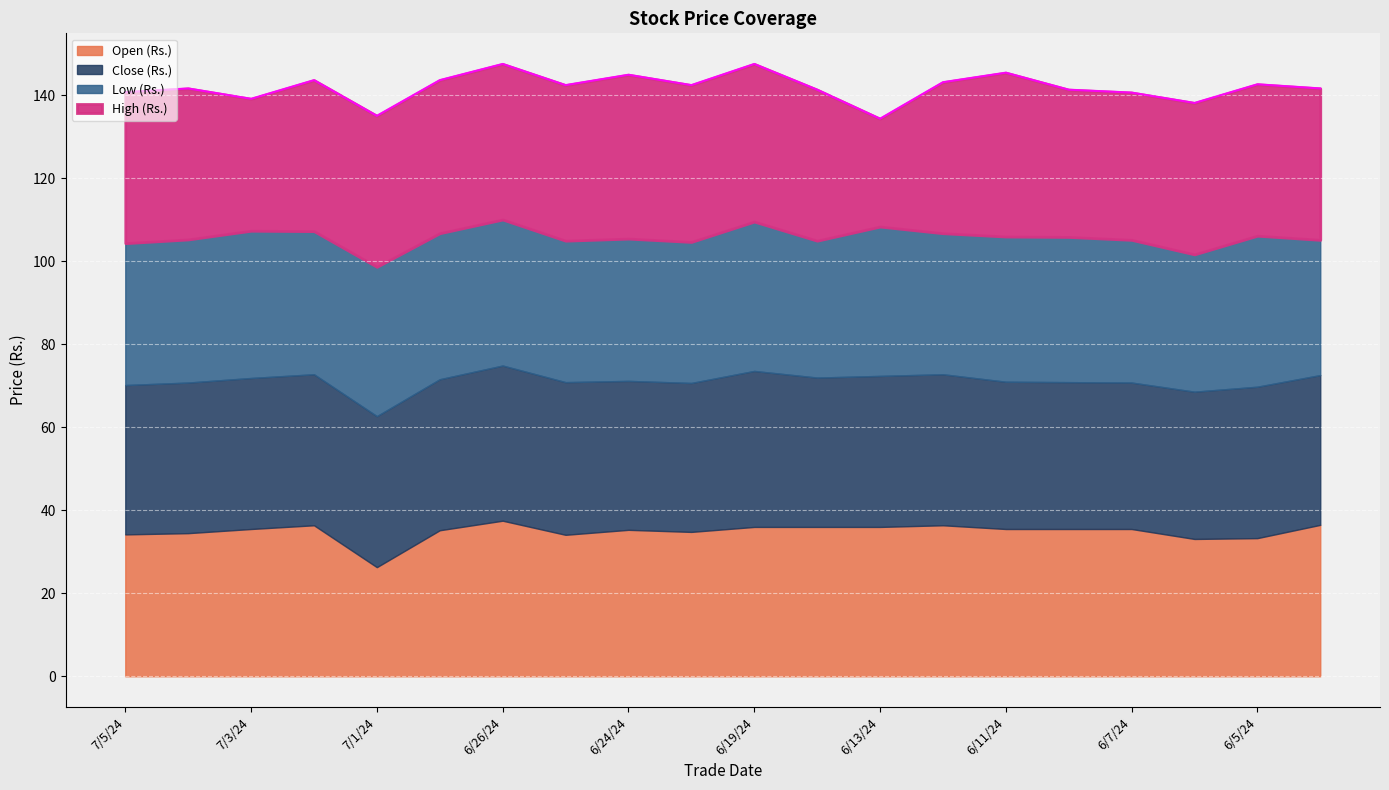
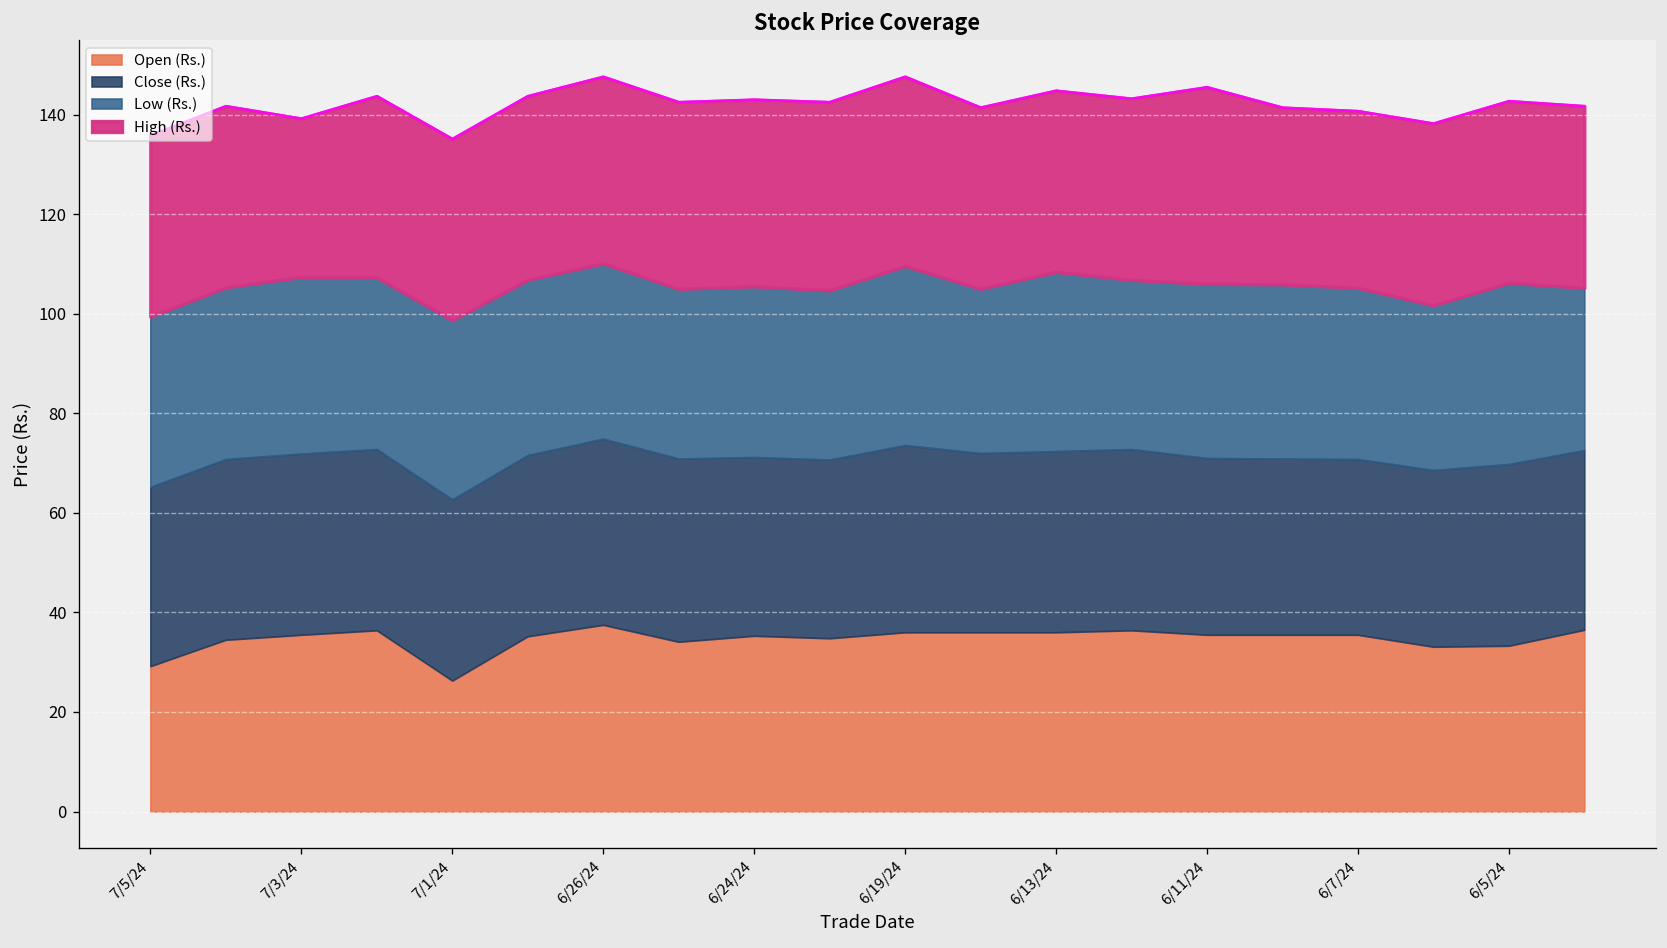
  {
    "Open (Rs.)": {
-     "7/5/24": 34,
+     "7/5/24": 29,
      "7/3/24": 36,
      "7/1/24": 26,
      "6/26/24": 38,
      "6/24/24": 35,
      "6/19/24": 36,
      "6/13/24": 36,
      "6/11/24": 36,
      "6/7/24": 36,
      "6/5/24": 33
    },
    "High (Rs.)": {
      "7/3/24": 32,
      "7/1/24": 36,
      "6/26/24": 38,
-     "6/24/24": 40,
+     "6/24/24": 38,
      "6/19/24": 38,
-     "6/13/24": 26,
+     "6/13/24": 36,
      "6/11/24": 40,
      "6/7/24": 36,
      "6/5/24": 37
    }
  }
